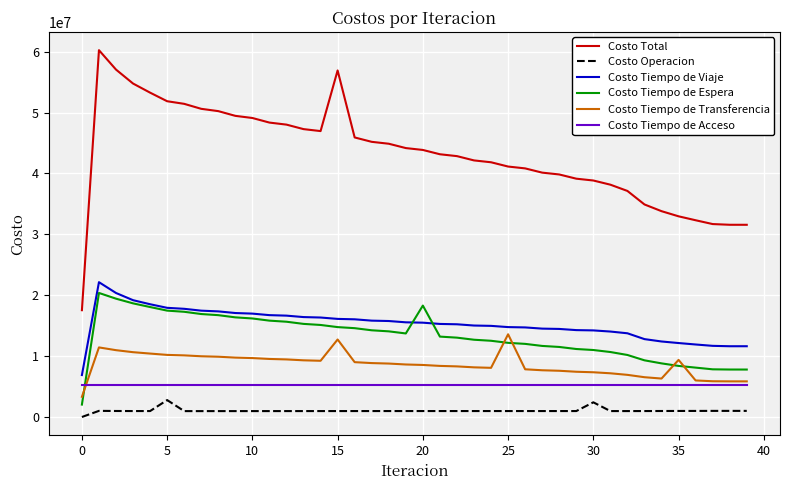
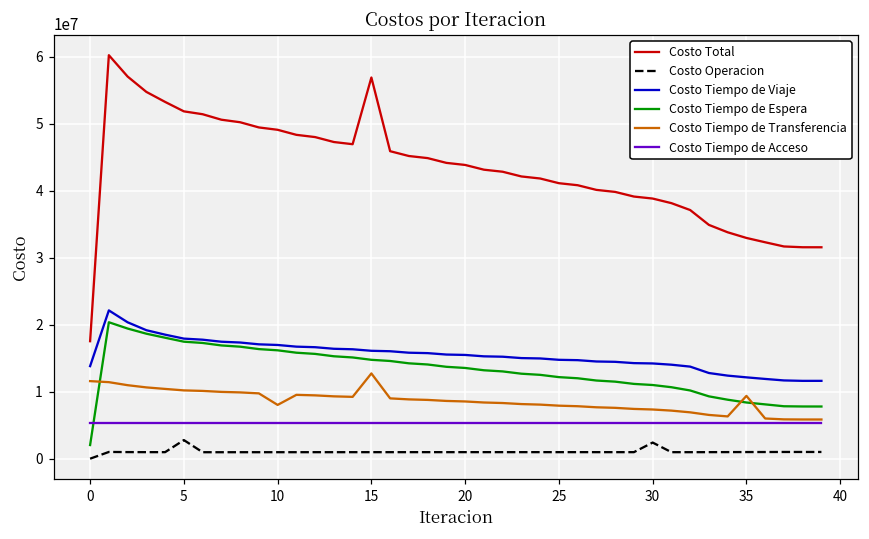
  {
    "Costo Total": {
      "0": 18000000,
      "5": 52000000,
      "10": 49000000,
      "15": 57000000,
      "20": 44000000,
      "25": 41000000,
      "30": 39000000,
      "35": 33000000
    },
    "Costo Operacion": {
      "0": 0,
      "5": 3000000,
      "10": 1000000,
      "15": 1000000,
      "20": 1000000,
      "25": 1000000,
      "30": 2000000,
      "35": 1000000
    },
    "Costo Tiempo de Viaje": {
-     "0": 7000000,
+     "0": 14000000,
      "5": 18000000,
      "10": 17000000,
      "15": 16000000,
      "20": 15000000,
      "25": 15000000,
      "30": 14000000,
      "35": 12000000
    },
    "Costo Tiempo de Espera": {
      "0": 2000000,
      "5": 17000000,
      "10": 16000000,
      "15": 15000000,
-     "20": 18000000,
+     "20": 14000000,
      "25": 12000000,
      "30": 11000000,
      "35": 8000000
    },
    "Costo Tiempo de Transferencia": {
-     "0": 3000000,
+     "0": 12000000,
      "5": 10000000,
-     "10": 10000000,
+     "10": 8000000,
      "15": 13000000,
      "20": 9000000,
-     "25": 14000000,
+     "25": 8000000,
      "30": 7000000,
      "35": 9000000
    },
    "Costo Tiempo de Acceso": {
      "0": 5000000,
      "5": 5000000,
      "10": 5000000,
      "15": 5000000,
      "20": 5000000,
      "25": 5000000,
      "30": 5000000,
      "35": 5000000
    }
  }
